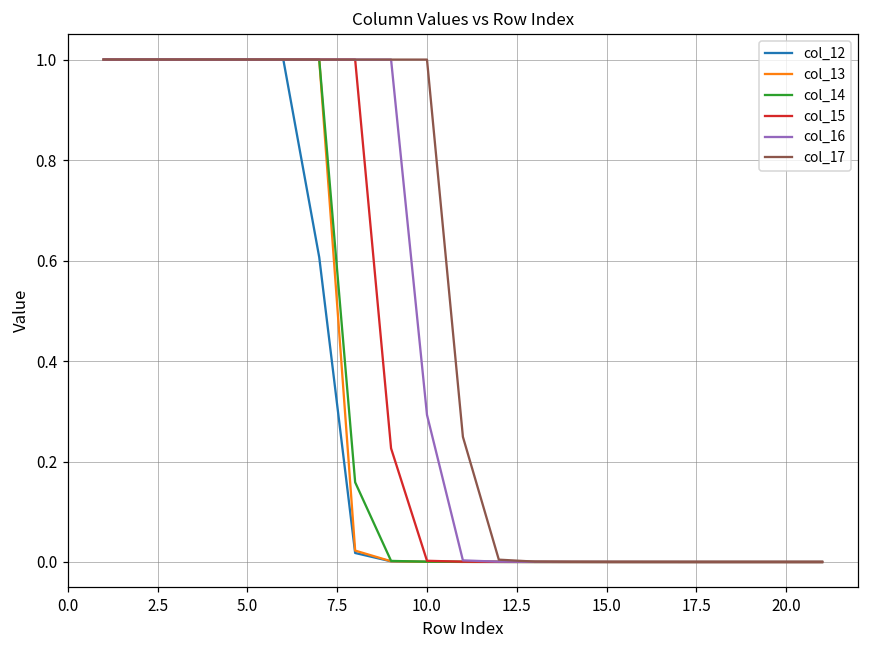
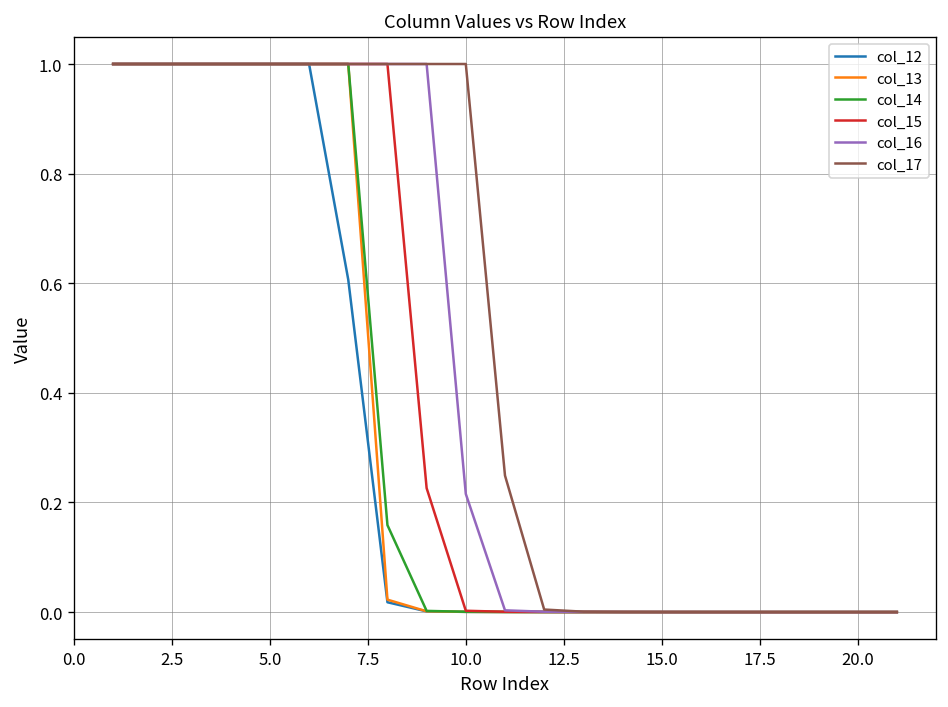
  {
    "col_16": {
-     "10.0": 0.29
+     "10.0": 0.22
    },
    "col_17": {
      "10.0": 1.00
    }
  }
